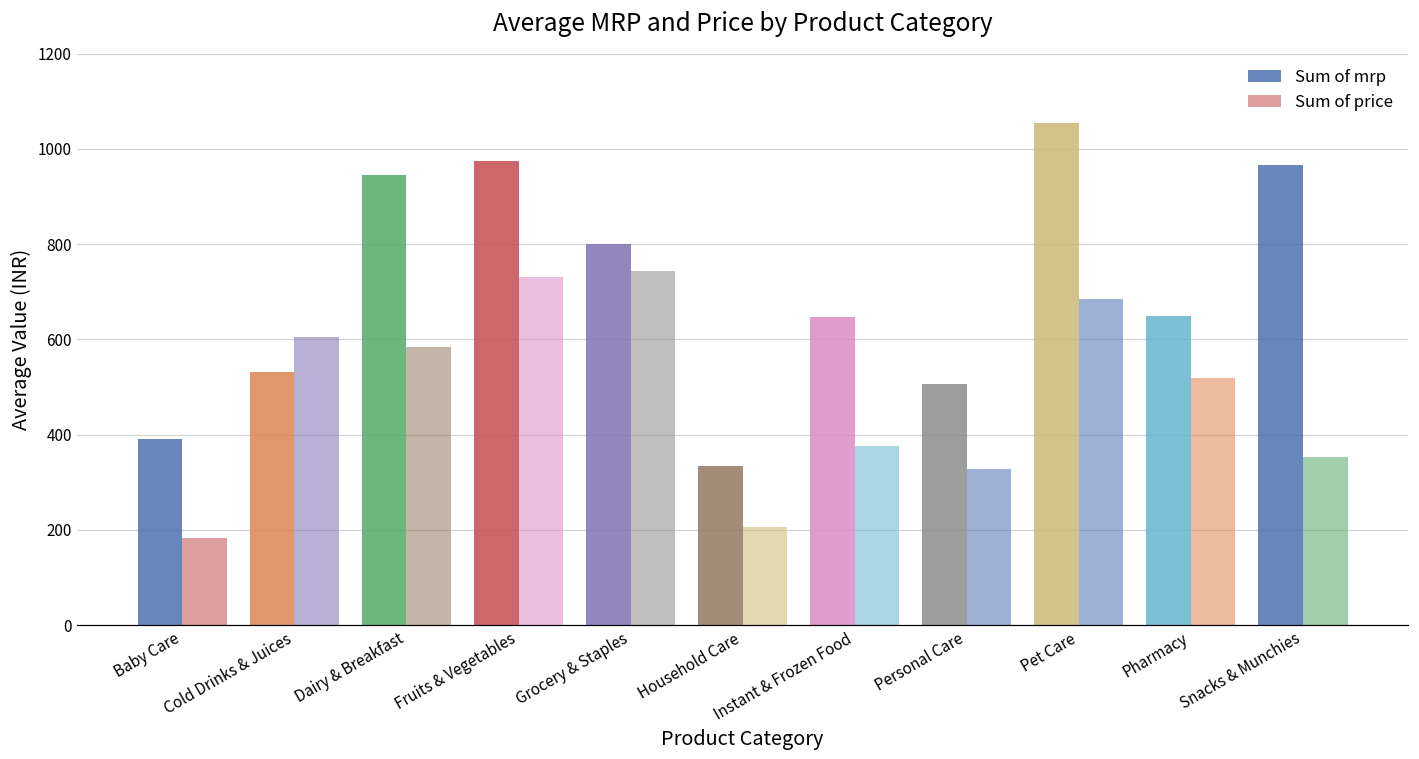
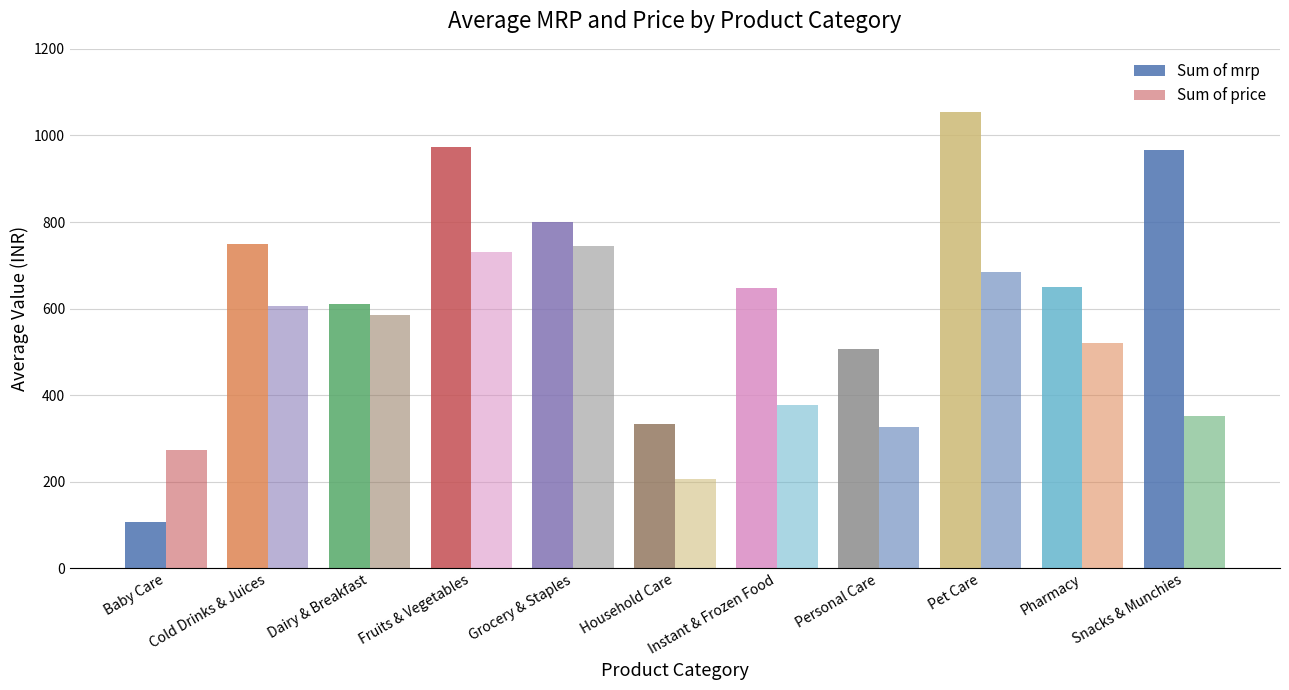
  {
    "Sum of mrp": {
-     "Baby Care": 390,
-     "Cold Drinks & Juices": 530,
-     "Dairy & Breakfast": 940,
+     "Baby Care": 110,
+     "Cold Drinks & Juices": 750,
+     "Dairy & Breakfast": 610,
      "Fruits & Vegetables": 970,
      "Grocery & Staples": 800,
      "Household Care": 330,
      "Instant & Frozen Food": 650,
      "Personal Care": 510,
      "Pet Care": 1050,
      "Pharmacy": 650,
      "Snacks & Munchies": 970
    },
    "Sum of price": {
-     "Baby Care": 180,
+     "Baby Care": 270,
      "Cold Drinks & Juices": 610,
      "Dairy & Breakfast": 590,
      "Fruits & Vegetables": 730,
      "Grocery & Staples": 740,
      "Household Care": 210,
      "Instant & Frozen Food": 380,
      "Personal Care": 330,
      "Pet Care": 680,
      "Pharmacy": 520,
      "Snacks & Munchies": 350
    }
  }
